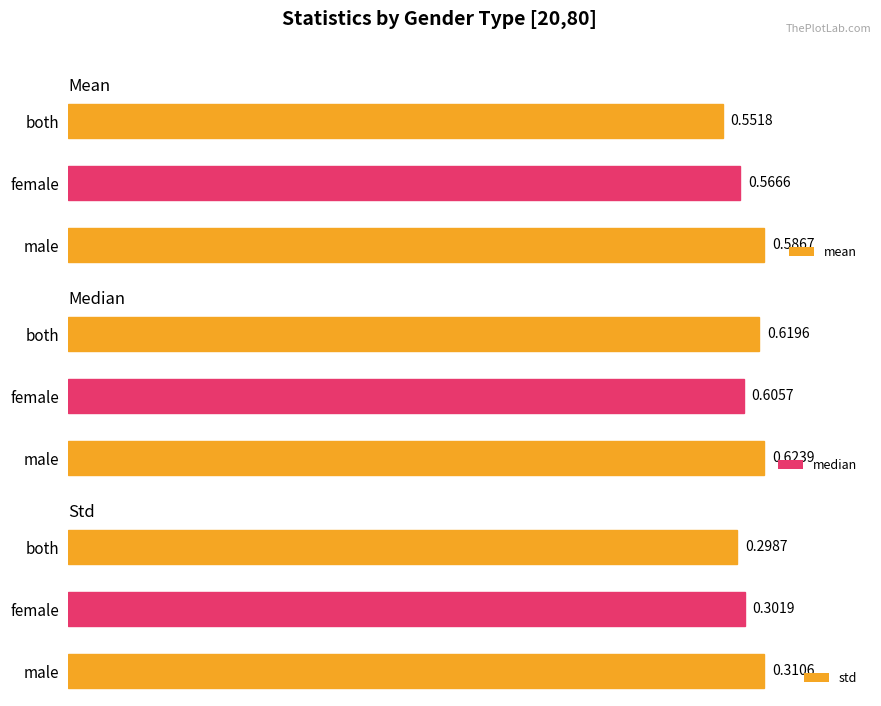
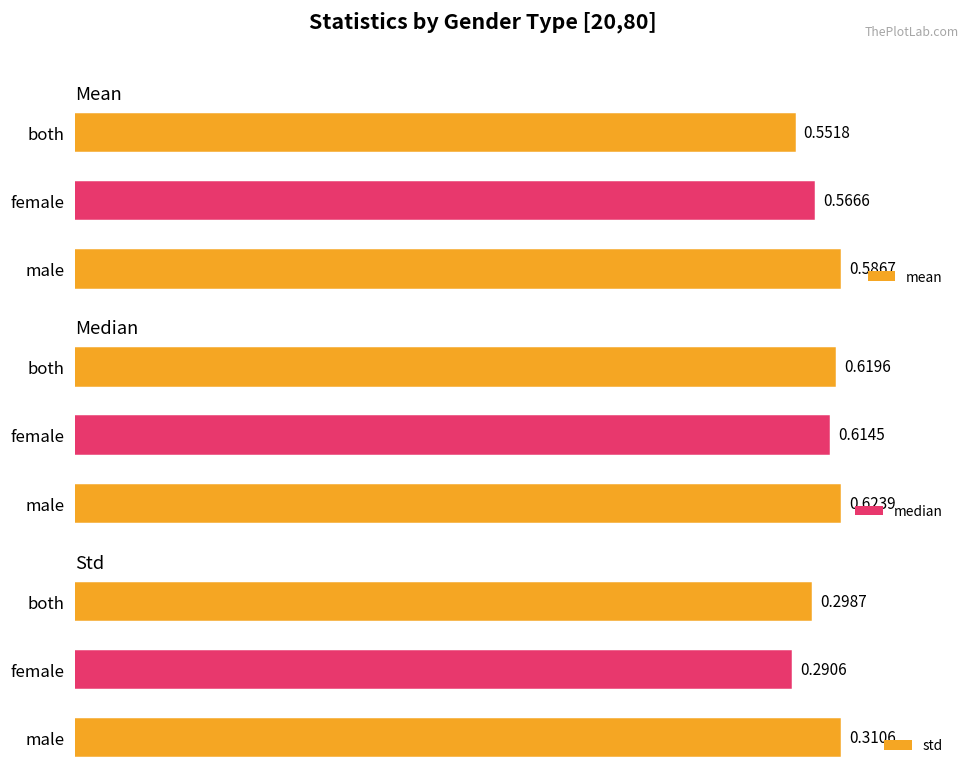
  {
    "Mean": {
      "both": 0.5518,
      "female": 0.5666,
      "male": 0.5867
    },
    "Median": {
      "both": 0.6196,
-     "female": 0.6057,
+     "female": 0.6145,
      "male": 0.6239
    },
    "Std": {
      "both": 0.2987,
-     "female": 0.3019,
+     "female": 0.2906,
      "male": 0.3106
    }
  }
